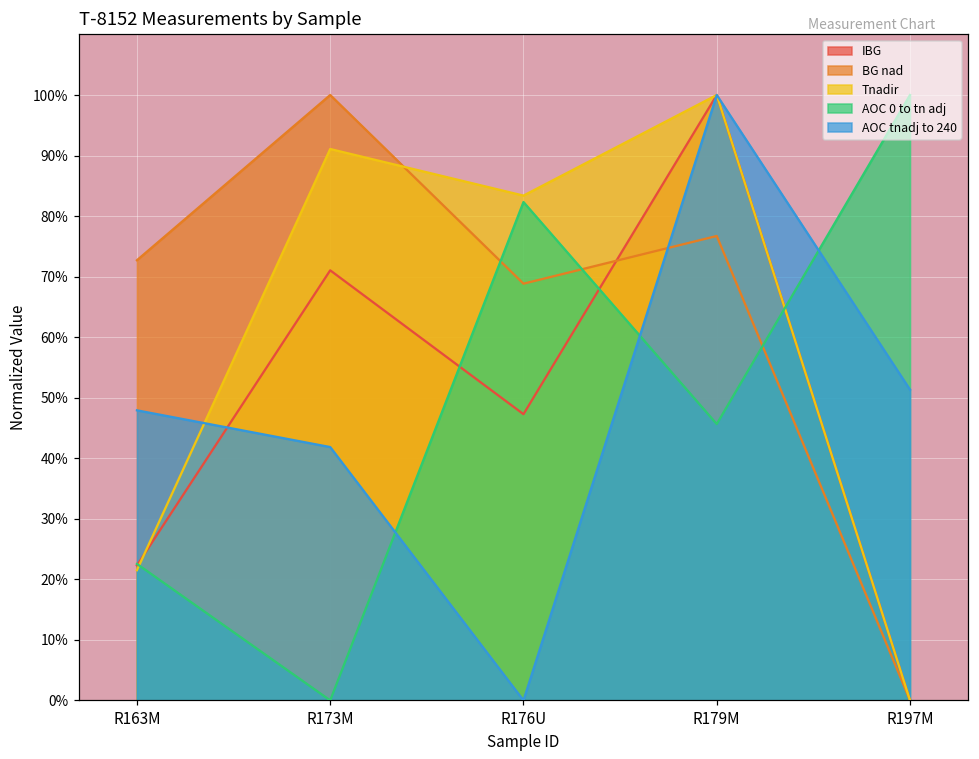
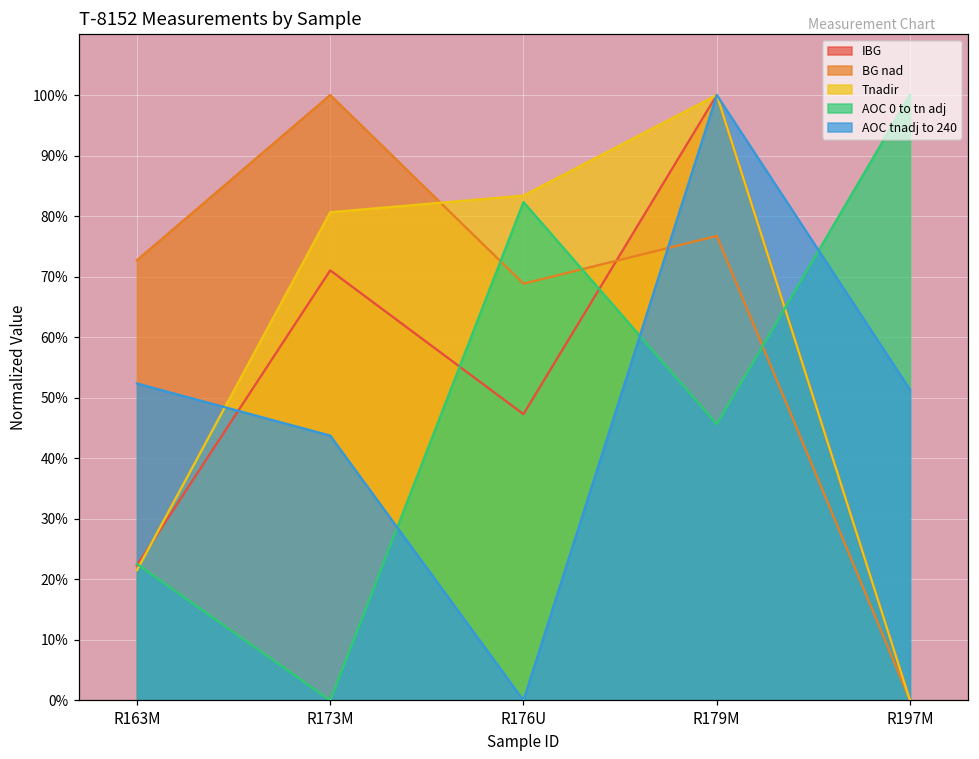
  {
    "Tnadir": {
      "R163M": "22%",
-     "R173M": "91%",
+     "R173M": "81%",
      "R176U": "83%"
    },
    "AOC 0 to tn adj": {
      "R173M": "0%",
      "R176U": "82%",
      "R179M": "46%"
    },
    "AOC tnadj to 240": {
-     "R163M": "48%",
-     "R173M": "42%",
+     "R163M": "52%",
+     "R173M": "44%",
      "R176U": "0%",
      "R197M": "51%"
    }
  }
